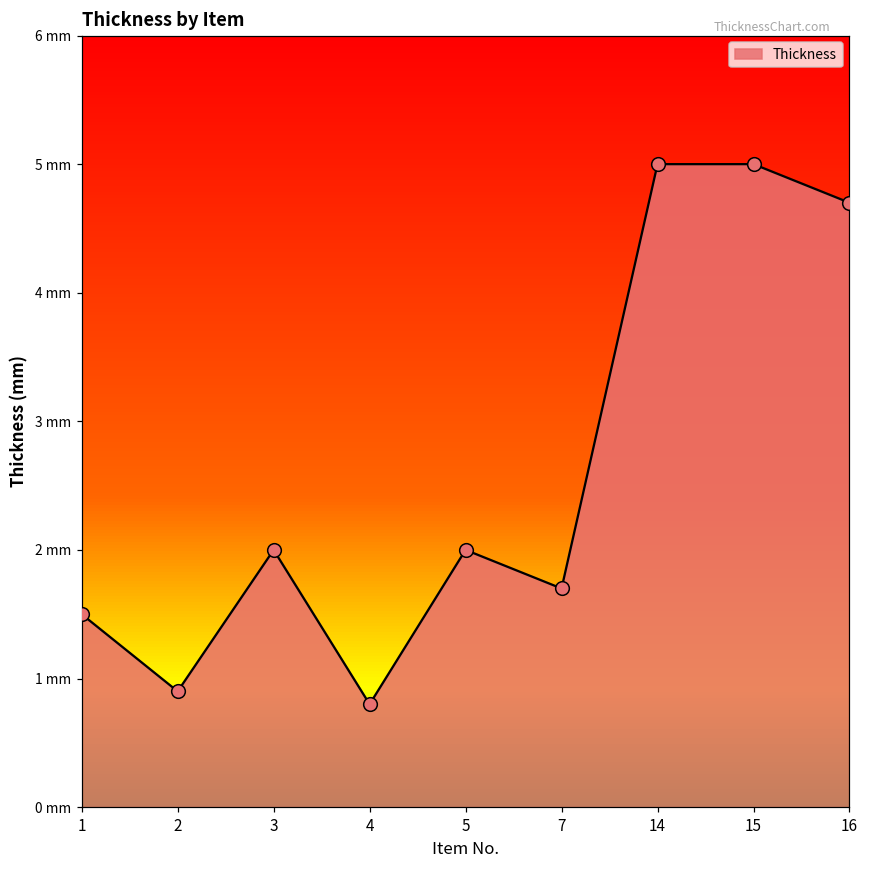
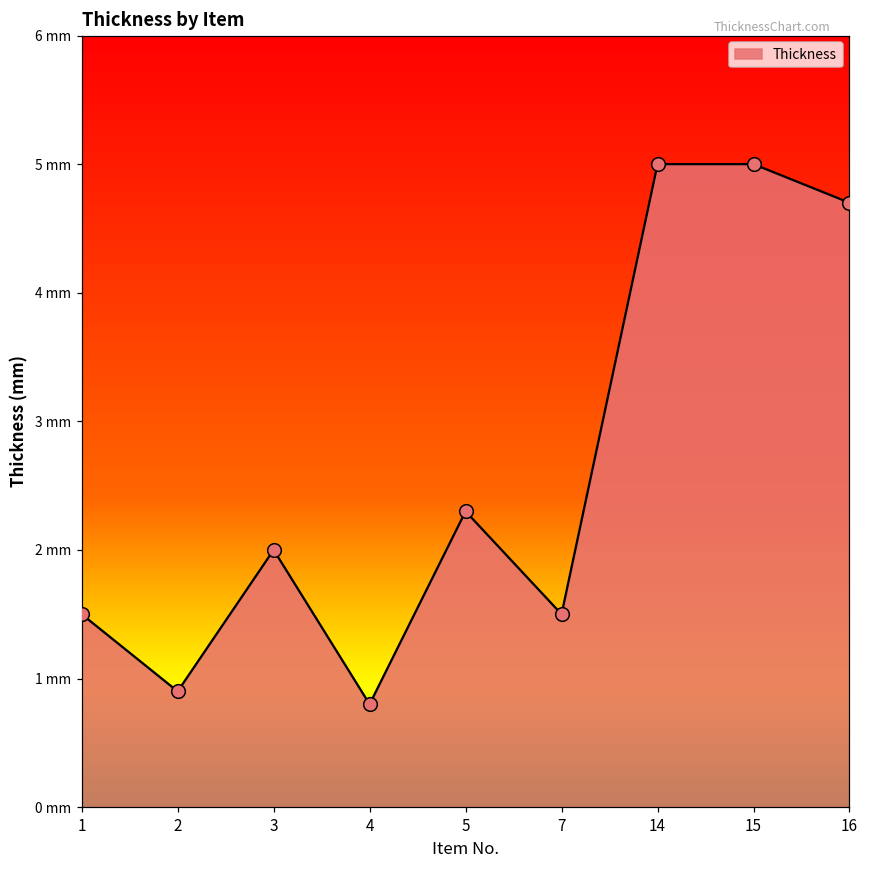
  {
    "1": "1.5 mm",
    "2": "0.9 mm",
    "3": "2.0 mm",
    "4": "0.8 mm",
-   "5": "2.0 mm",
-   "7": "1.7 mm",
+   "5": "2.3 mm",
+   "7": "1.5 mm",
    "14": "5.0 mm",
    "15": "5.0 mm",
    "16": "4.7 mm"
  }
